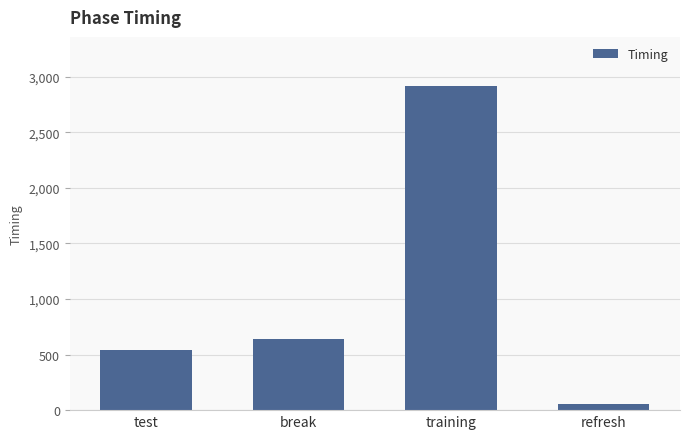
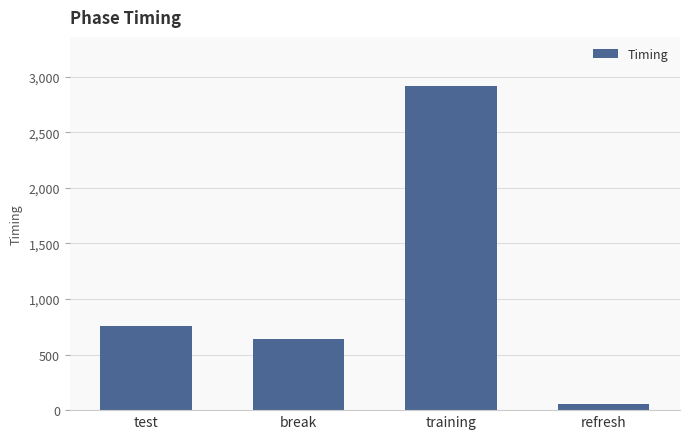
  {
-   "test": "540",
+   "test": "760",
    "break": "640",
    "training": "2,920",
    "refresh": "60"
  }
